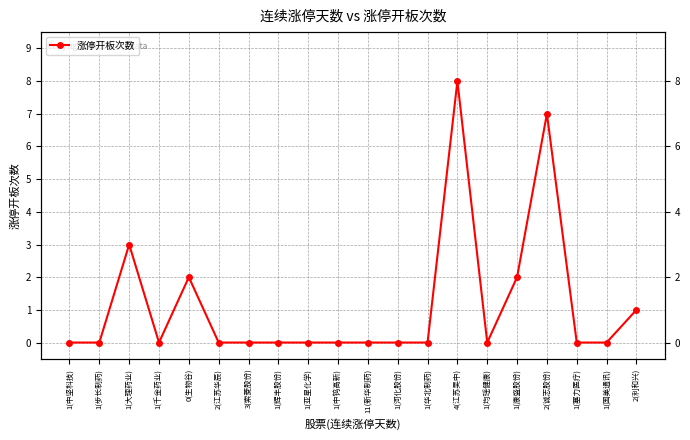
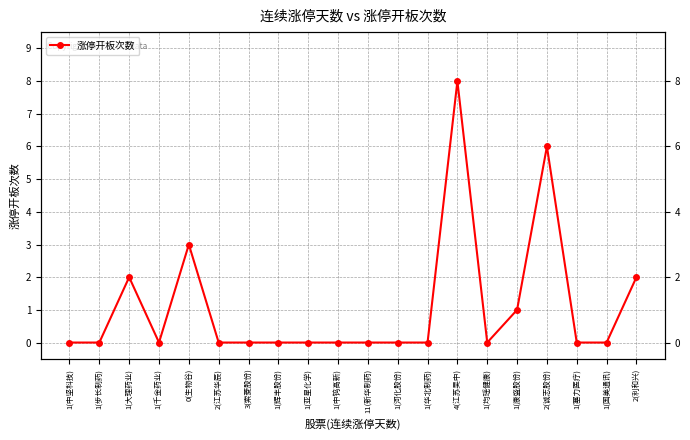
  {
    "1(中坚科技)": 0,
    "1(步长制药)": 0,
-   "1(大理药业)": 3,
+   "1(大理药业)": 2,
    "1(千金药业)": 0,
-   "0(生物谷)": 2,
+   "0(生物谷)": 3,
    "2(江苏华辰)": 0,
    "3(索菱股份)": 0,
    "1(辉丰股份)": 0,
    "1(亚星化学)": 0,
    "1(中钨高新)": 0,
    "11(新华制药)": 0,
    "1(河化股份)": 0,
    "1(华北制药)": 0,
    "4(江苏吴中)": 8,
    "1(均瑶健康)": 0,
-   "1(康盛股份)": 2,
-   "2(诚志股份)": 7,
+   "1(康盛股份)": 1,
+   "2(诚志股份)": 6,
    "1(塞力医疗)": 0,
    "1(国美通讯)": 0,
-   "2(利和兴)": 1
+   "2(利和兴)": 2
  }
